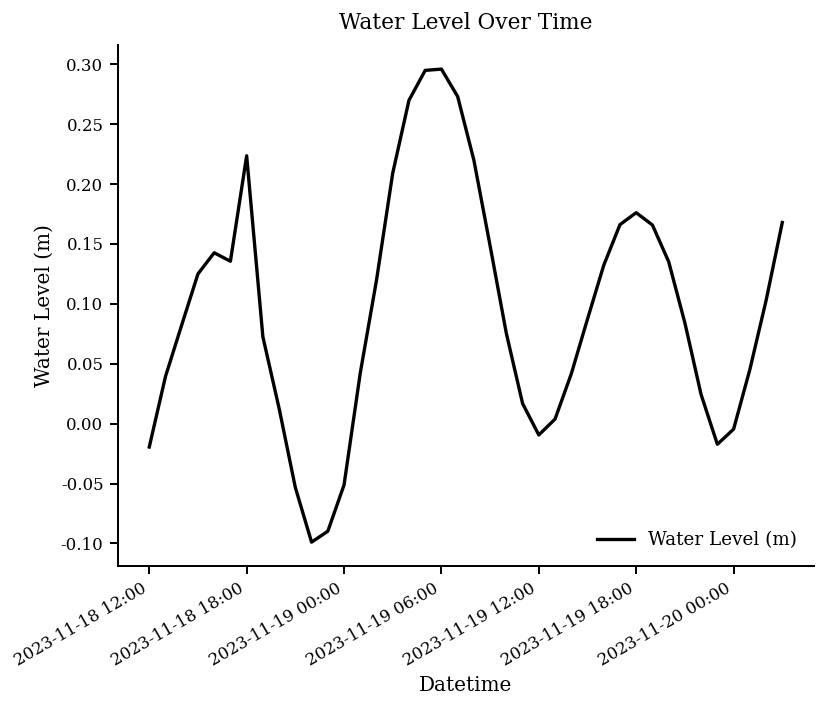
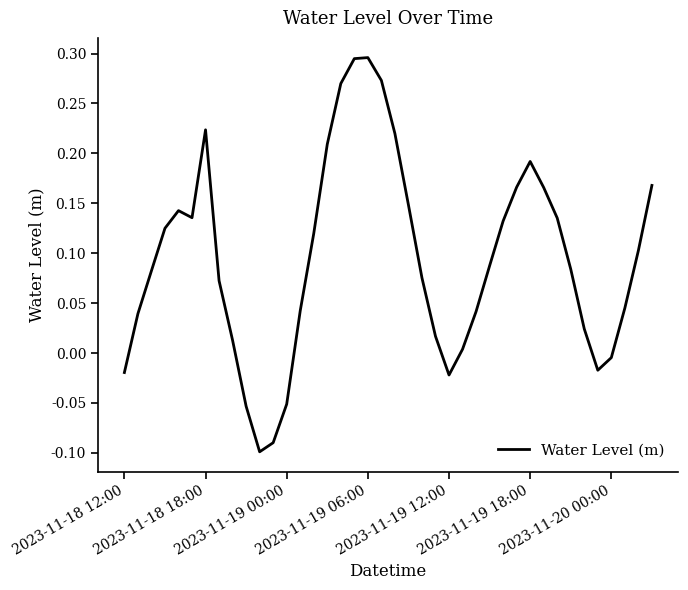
  {
    "2023-11-18 12:00": -0.02,
    "2023-11-18 18:00": 0.22,
    "2023-11-19 00:00": -0.05,
    "2023-11-19 06:00": 0.30,
-   "2023-11-19 12:00": -0.01,
-   "2023-11-19 18:00": 0.18,
+   "2023-11-19 12:00": -0.02,
+   "2023-11-19 18:00": 0.19,
    "2023-11-20 00:00": 0.00
  }
